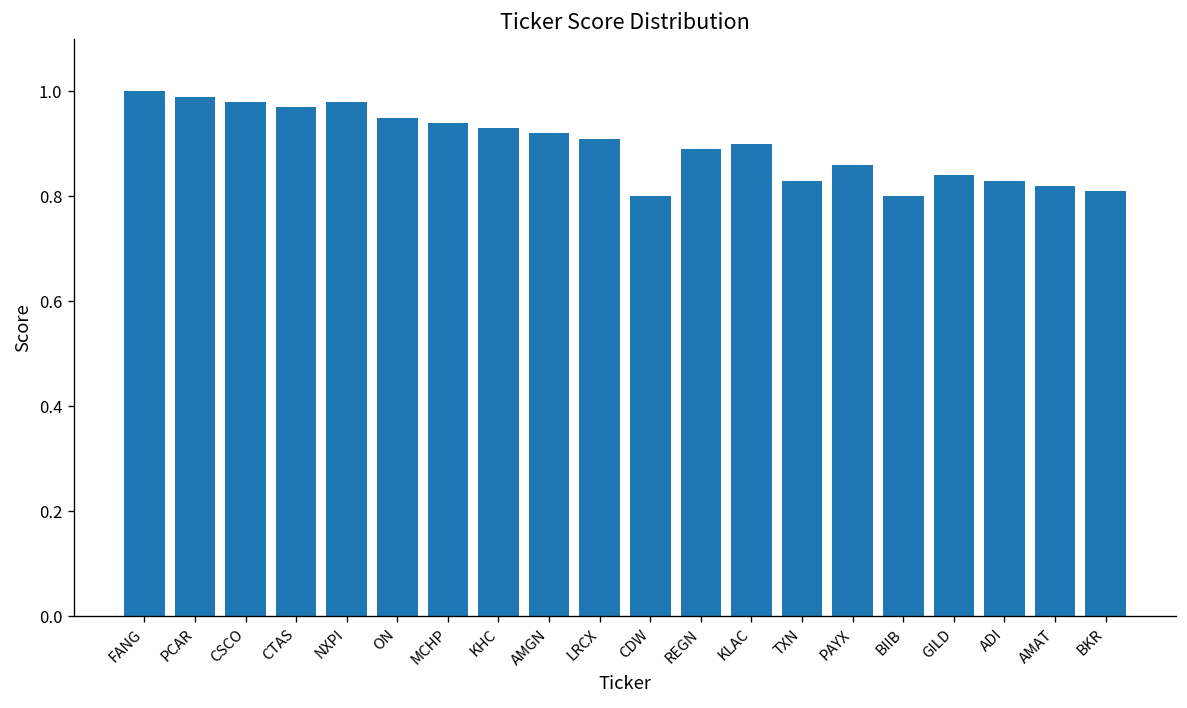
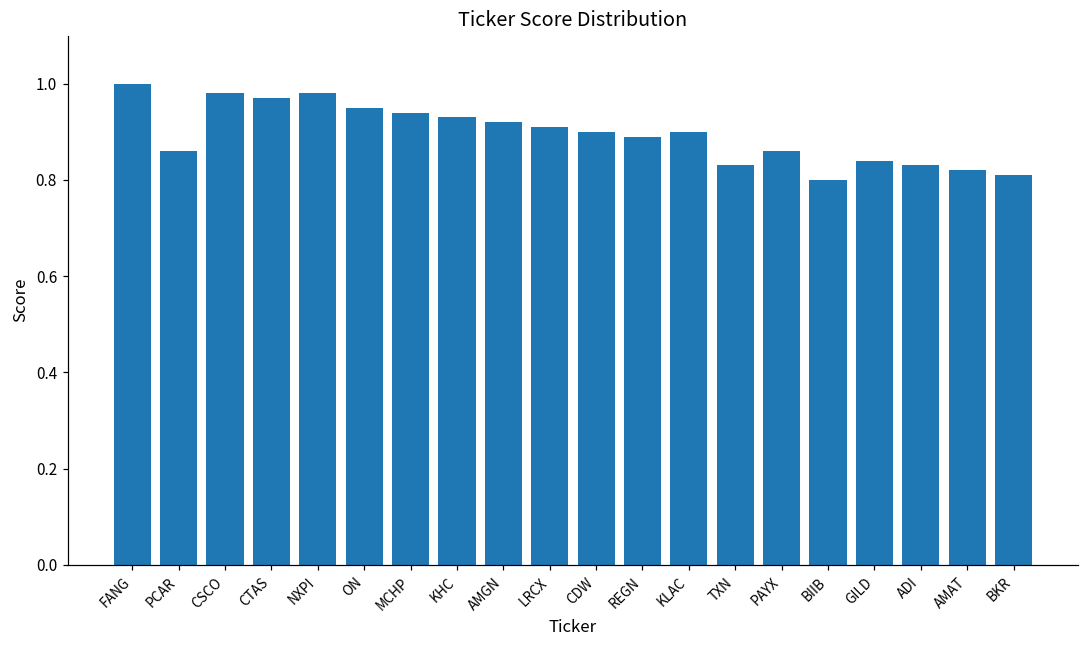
  {
    "FANG": 1.00,
-   "PCAR": 0.99,
+   "PCAR": 0.86,
    "CSCO": 0.98,
    "CTAS": 0.97,
    "NXPI": 0.98,
    "ON": 0.95,
    "MCHP": 0.94,
    "KHC": 0.93,
    "AMGN": 0.92,
    "LRCX": 0.91,
-   "CDW": 0.8,
+   "CDW": 0.9,
    "REGN": 0.89,
    "KLAC": 0.90,
    "TXN": 0.83,
    "PAYX": 0.86,
    "BIIB": 0.80,
    "GILD": 0.84,
    "ADI": 0.83,
    "AMAT": 0.82,
    "BKR": 0.81
  }
